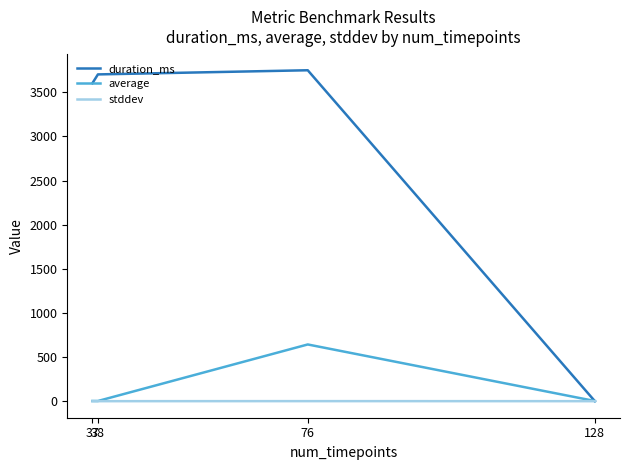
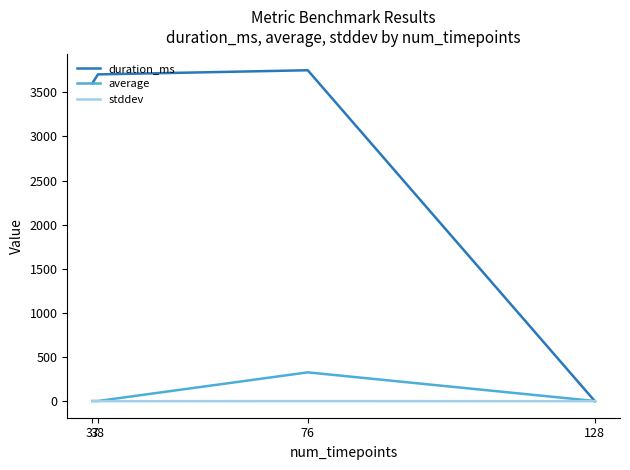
  {
    "duration_ms": {
      "76": 3700
    },
    "average": {
-     "76": 600
+     "76": 300
    },
    "stddev": {
      "76": 0
    }
  }
